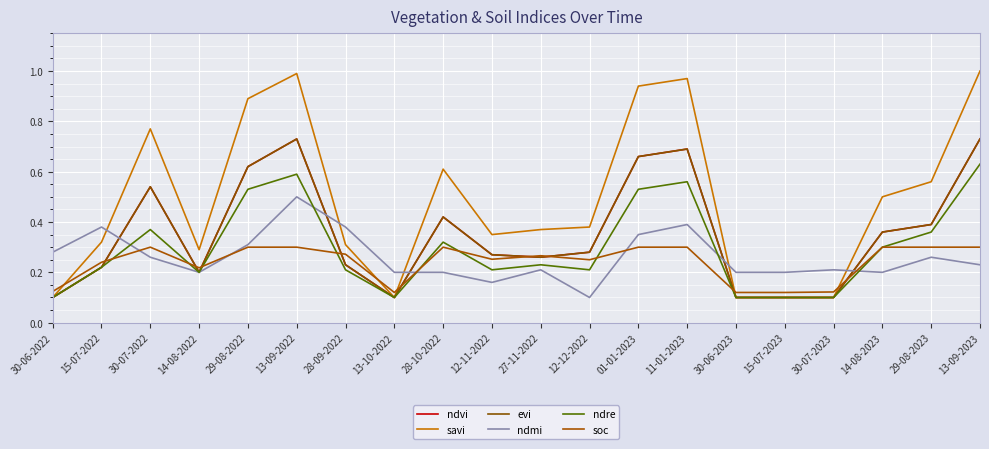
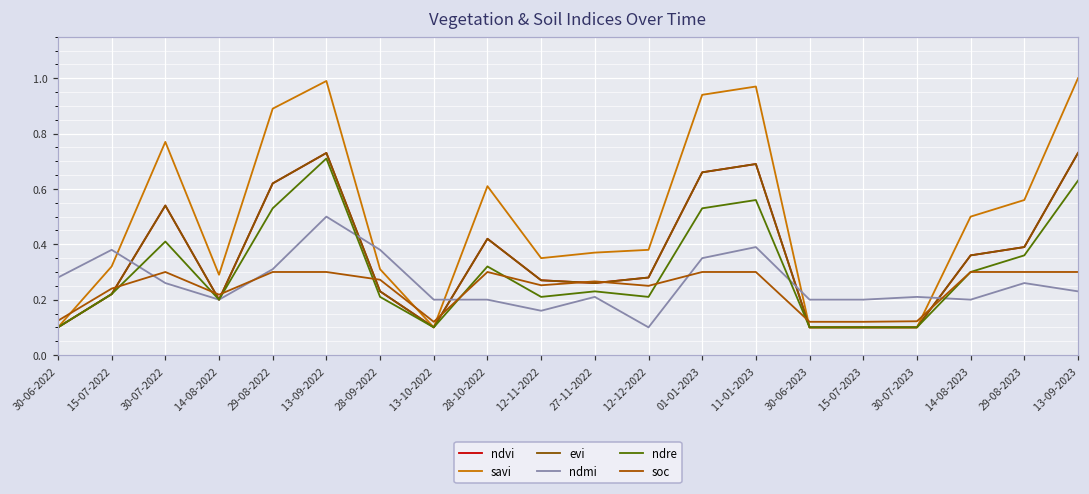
  {
    "ndmi": {
      "30-06-2022": 0.28,
      "15-07-2022": 0.38,
      "30-07-2022": 0.26,
      "13-09-2022": 0.50,
      "28-09-2022": 0.38,
      "13-10-2022": 0.20,
      "28-10-2022": 0.20,
      "12-11-2022": 0.16,
      "27-11-2022": 0.21,
      "12-12-2022": 0.10,
      "01-01-2023": 0.35,
      "11-01-2023": 0.39,
      "30-06-2023": 0.20,
      "15-07-2023": 0.20,
      "30-07-2023": 0.21,
      "14-08-2023": 0.20,
      "29-08-2023": 0.26,
      "13-09-2023": 0.23
    },
    "ndre": {
-     "30-07-2022": 0.37,
+     "30-07-2022": 0.41,
      "29-08-2022": 0.53,
-     "13-09-2022": 0.59,
+     "13-09-2022": 0.71,
      "28-09-2022": 0.21,
      "28-10-2022": 0.32,
      "12-11-2022": 0.21,
      "27-11-2022": 0.23,
      "12-12-2022": 0.21,
      "01-01-2023": 0.53,
      "11-01-2023": 0.56,
      "29-08-2023": 0.36,
      "13-09-2023": 0.63
    }
  }
